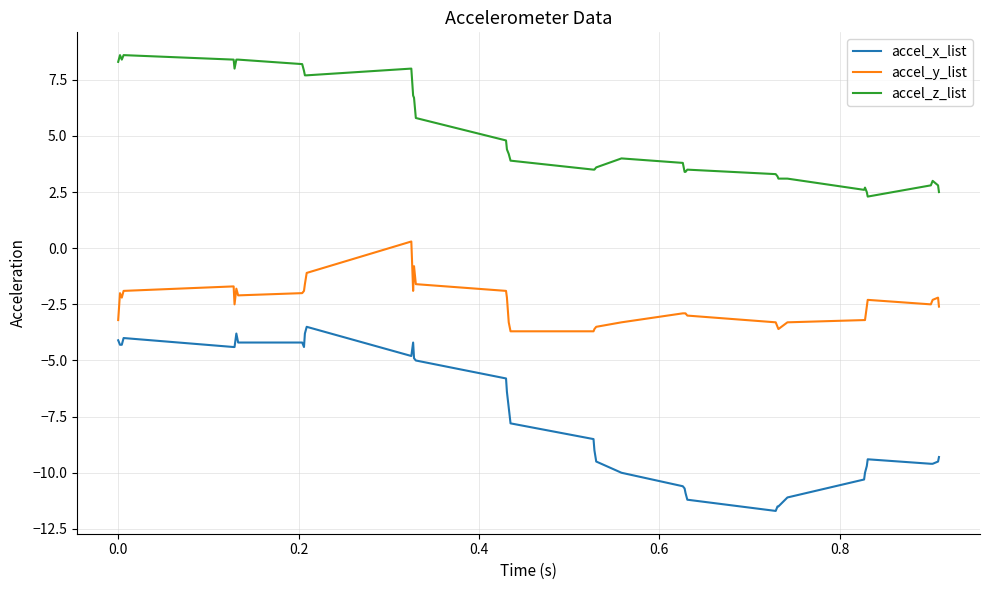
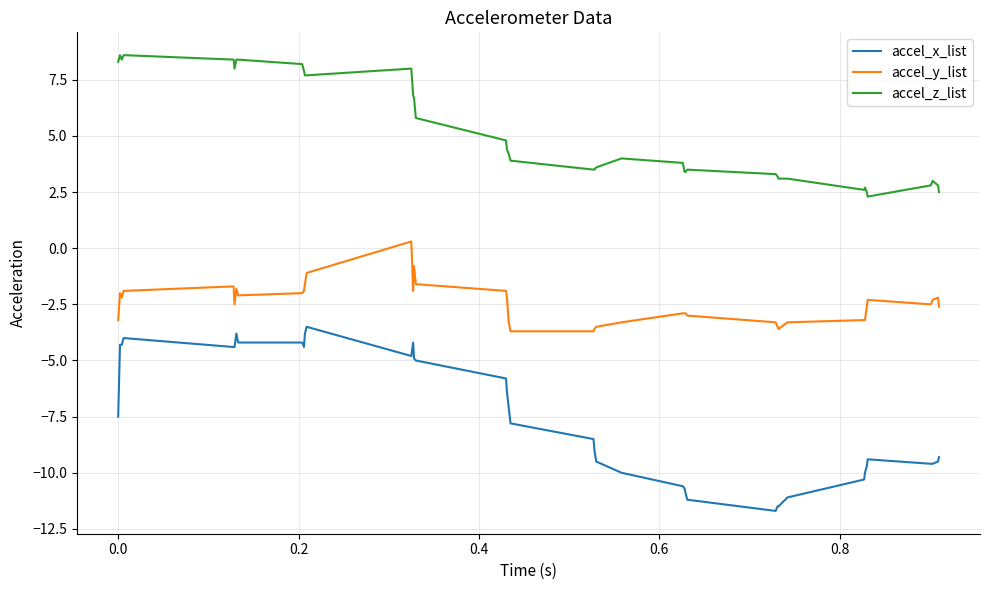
  {
    "accel_x_list": {
-     "0.0": -4.1
+     "0.0": -7.5
    },
    "accel_y_list": {
      "0.0": -3.2
    },
    "accel_z_list": {
      "0.0": 8.3
    }
  }
